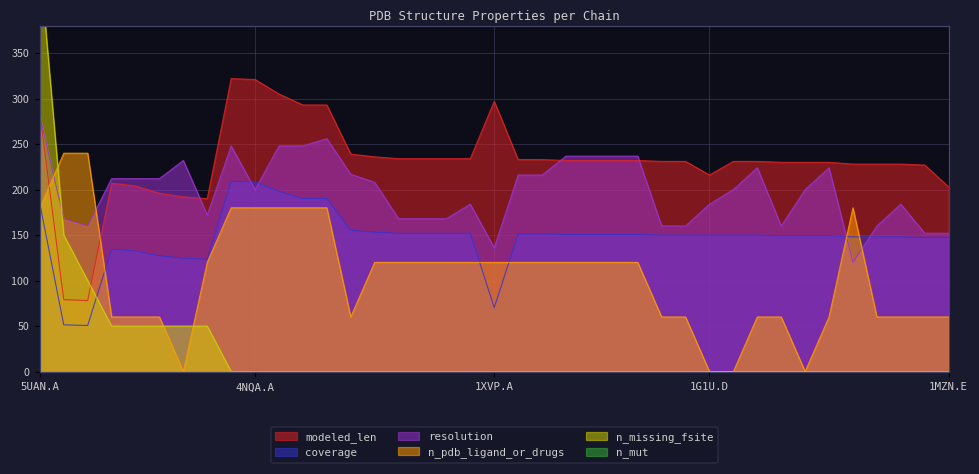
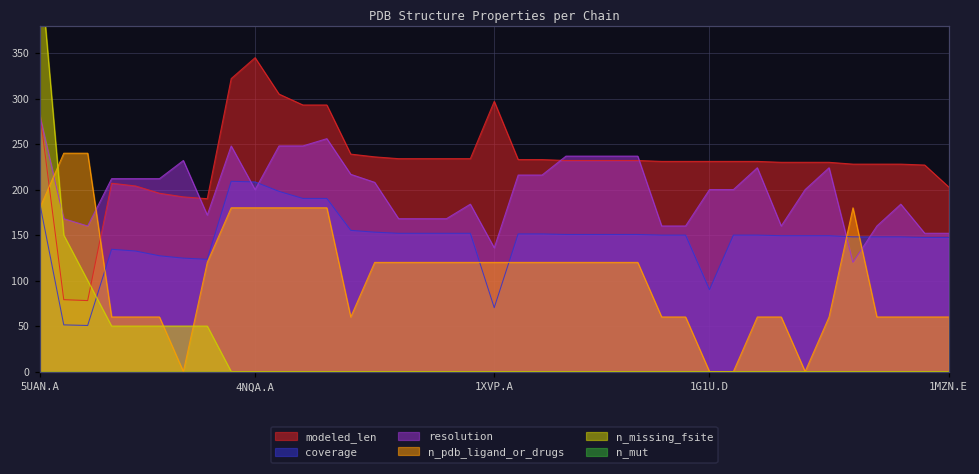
  {
    "modeled_len": {
      "5UAN.A": 280,
-     "4NQA.A": 320,
+     "4NQA.A": 350,
      "1XVP.A": 300,
-     "1G1U.D": 220,
+     "1G1U.D": 230,
      "1MZN.E": 200
    },
    "coverage": {
      "5UAN.A": 180,
      "4NQA.A": 210,
      "1XVP.A": 70,
-     "1G1U.D": 150,
+     "1G1U.D": 90,
      "1MZN.E": 150
    },
    "resolution": {
      "5UAN.A": 280,
      "4NQA.A": 200,
      "1XVP.A": 140,
-     "1G1U.D": 180,
+     "1G1U.D": 200,
      "1MZN.E": 150
    },
    "n_mut": {
      "5UAN.A": 0
    }
  }
